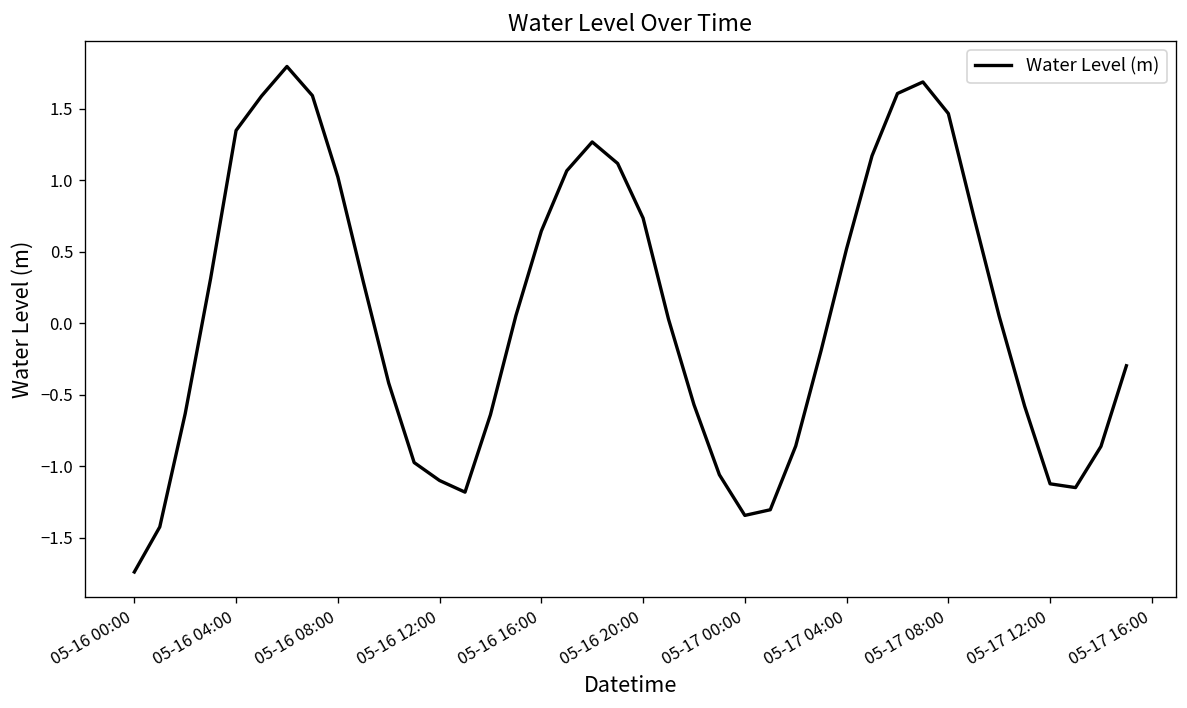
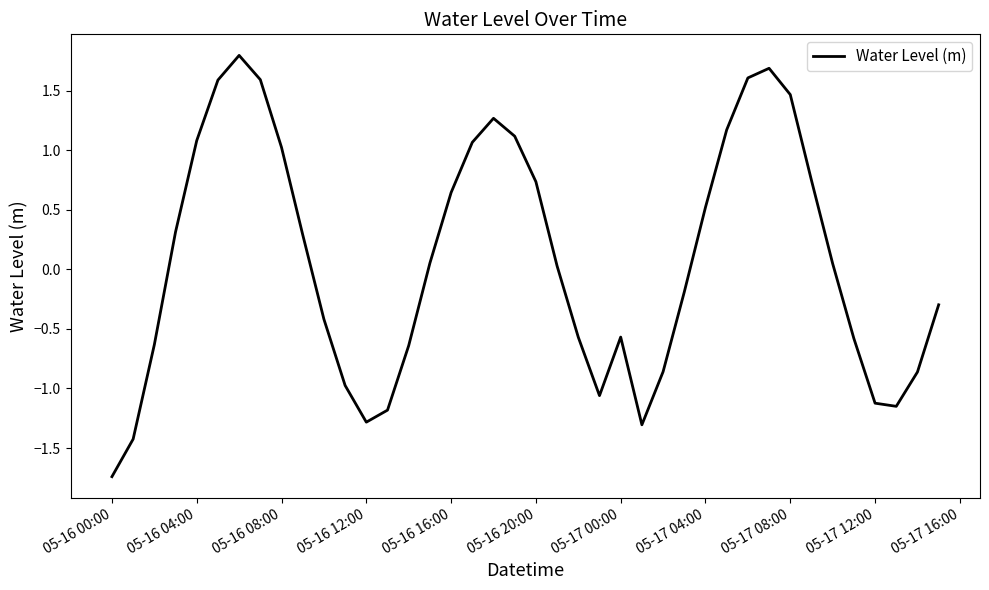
  {
    "05-16 00:00": -1.74,
-   "05-16 04:00": 1.35,
+   "05-16 04:00": 1.08,
    "05-16 08:00": 1.02,
-   "05-16 12:00": -1.10,
+   "05-16 12:00": -1.28,
    "05-16 16:00": 0.65,
    "05-16 20:00": 0.74,
-   "05-17 00:00": -1.34,
+   "05-17 00:00": -0.57,
    "05-17 04:00": 0.52,
    "05-17 08:00": 1.47,
    "05-17 12:00": -1.12
  }
